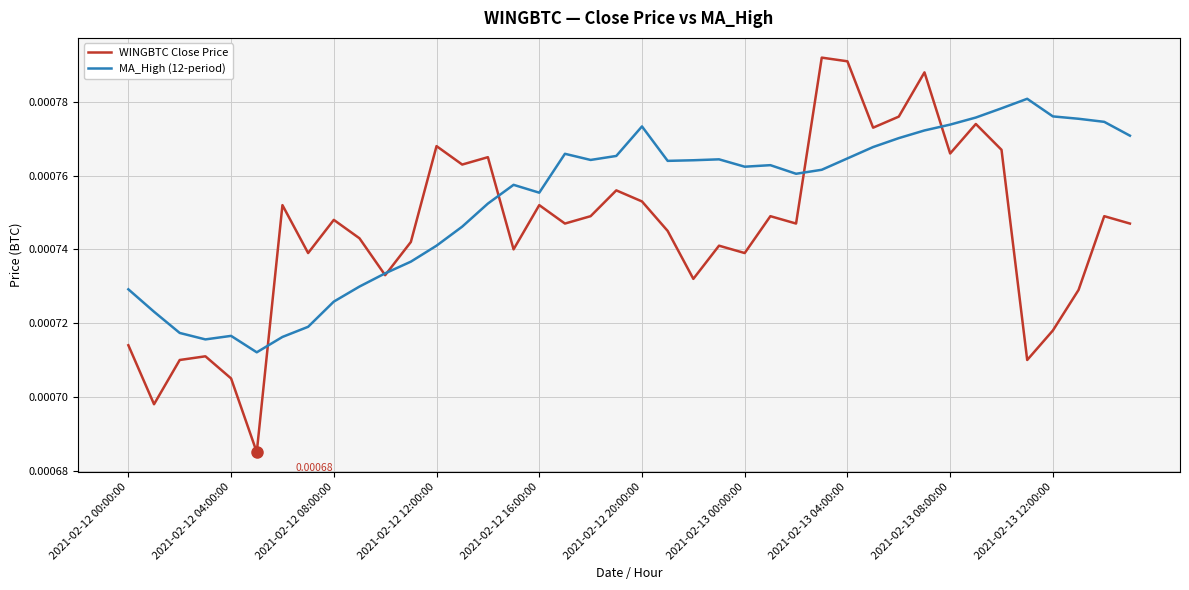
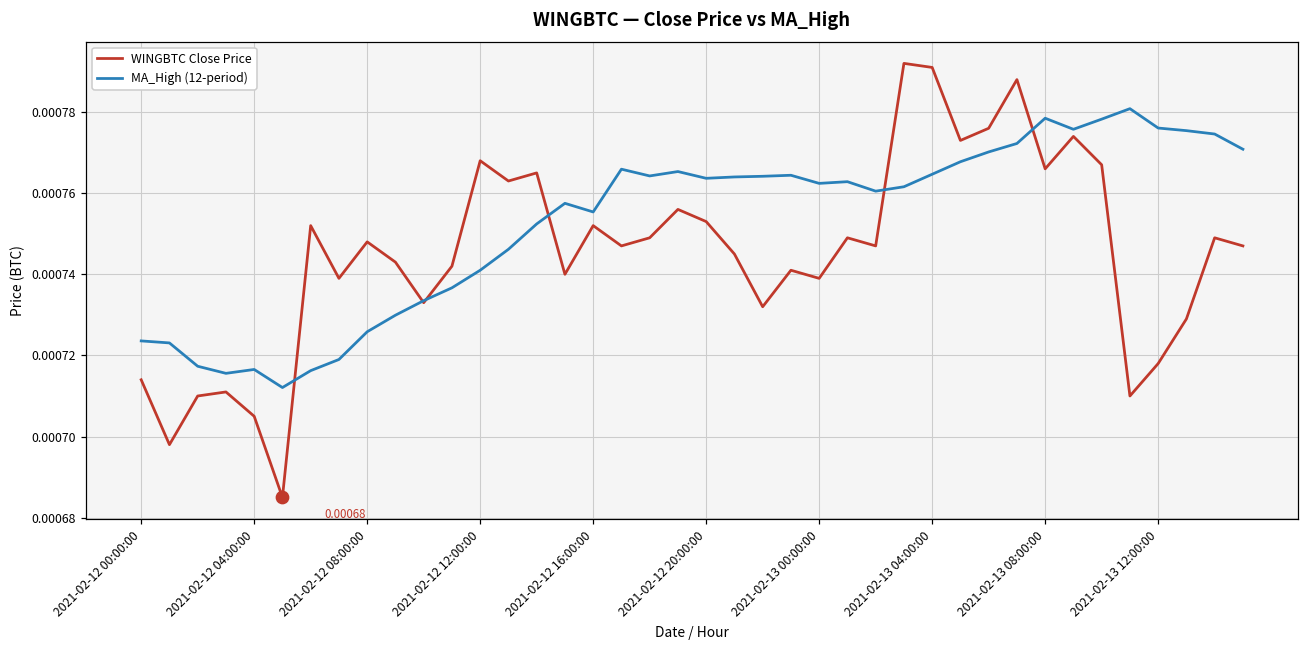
  {
    "MA_High (12-period)": {
-     "2021-02-12 00:00:00": 0.000729,
+     "2021-02-12 00:00:00": 0.000724,
      "2021-02-12 04:00:00": 0.000717,
      "2021-02-12 08:00:00": 0.000726,
      "2021-02-12 12:00:00": 0.000741,
      "2021-02-12 16:00:00": 0.000755,
-     "2021-02-12 20:00:00": 0.000773,
+     "2021-02-12 20:00:00": 0.000764,
      "2021-02-13 00:00:00": 0.000762,
      "2021-02-13 04:00:00": 0.000765,
-     "2021-02-13 08:00:00": 0.000774,
+     "2021-02-13 08:00:00": 0.000778,
      "2021-02-13 12:00:00": 0.000776
    }
  }
